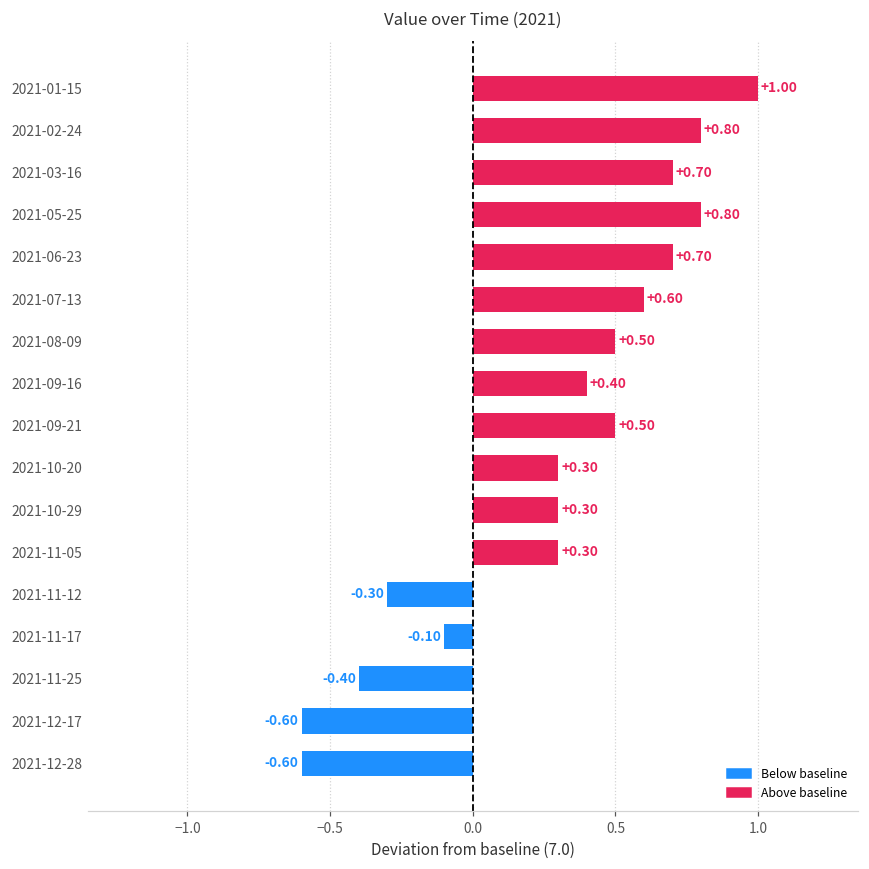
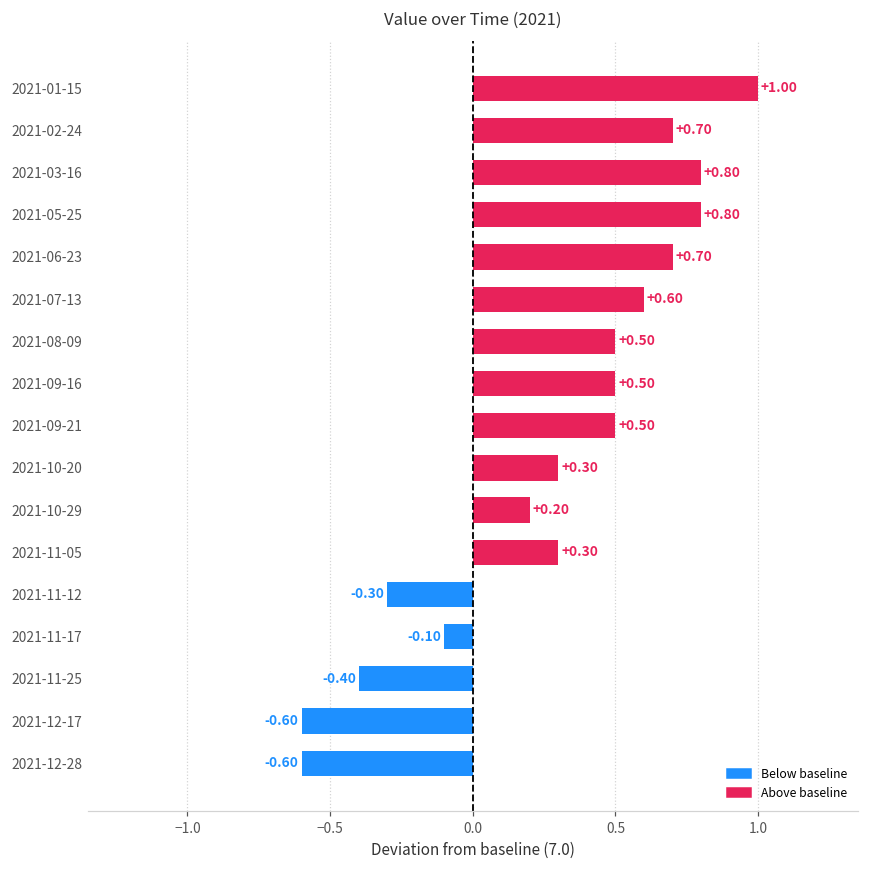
  {
    "2021-01-15": "+1.00",
-   "2021-02-24": "+0.80",
-   "2021-03-16": "+0.70",
+   "2021-02-24": "+0.70",
+   "2021-03-16": "+0.80",
    "2021-05-25": "+0.80",
    "2021-06-23": "+0.70",
    "2021-07-13": "+0.60",
    "2021-08-09": "+0.50",
-   "2021-09-16": "+0.40",
+   "2021-09-16": "+0.50",
    "2021-09-21": "+0.50",
    "2021-10-20": "+0.30",
-   "2021-10-29": "+0.30",
+   "2021-10-29": "+0.20",
    "2021-11-05": "+0.30",
    "2021-11-12": "-0.30",
    "2021-11-17": "-0.10",
    "2021-11-25": "-0.40",
    "2021-12-17": "-0.60",
    "2021-12-28": "-0.60"
  }
